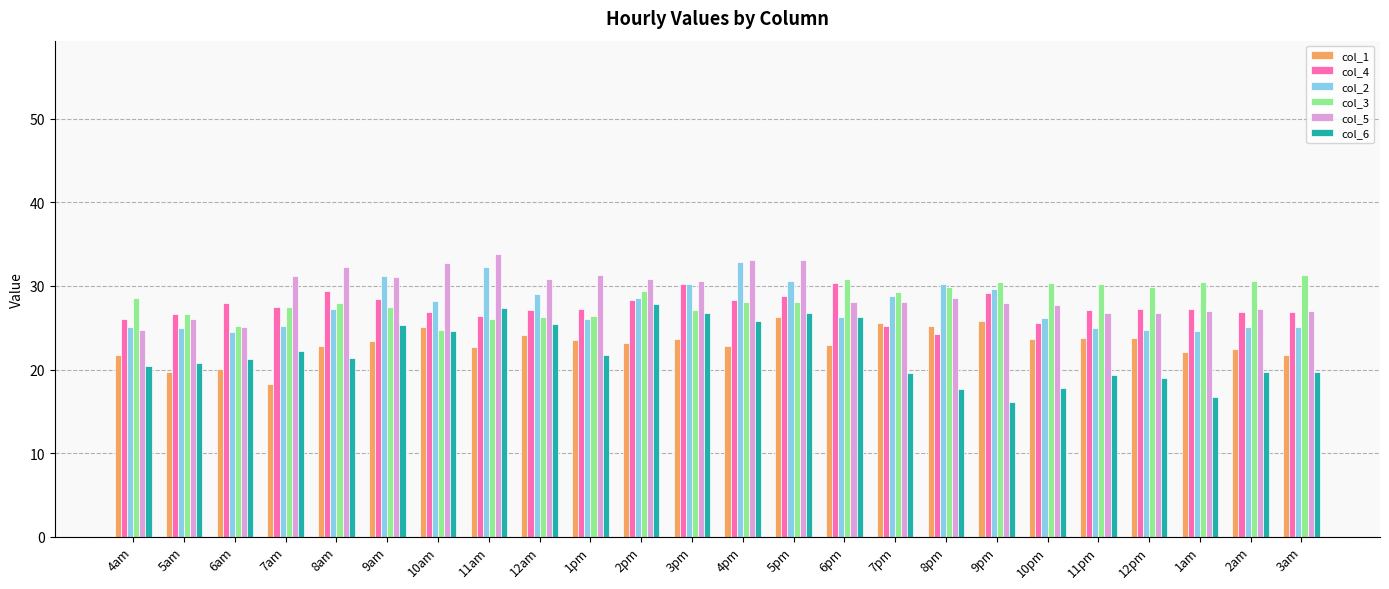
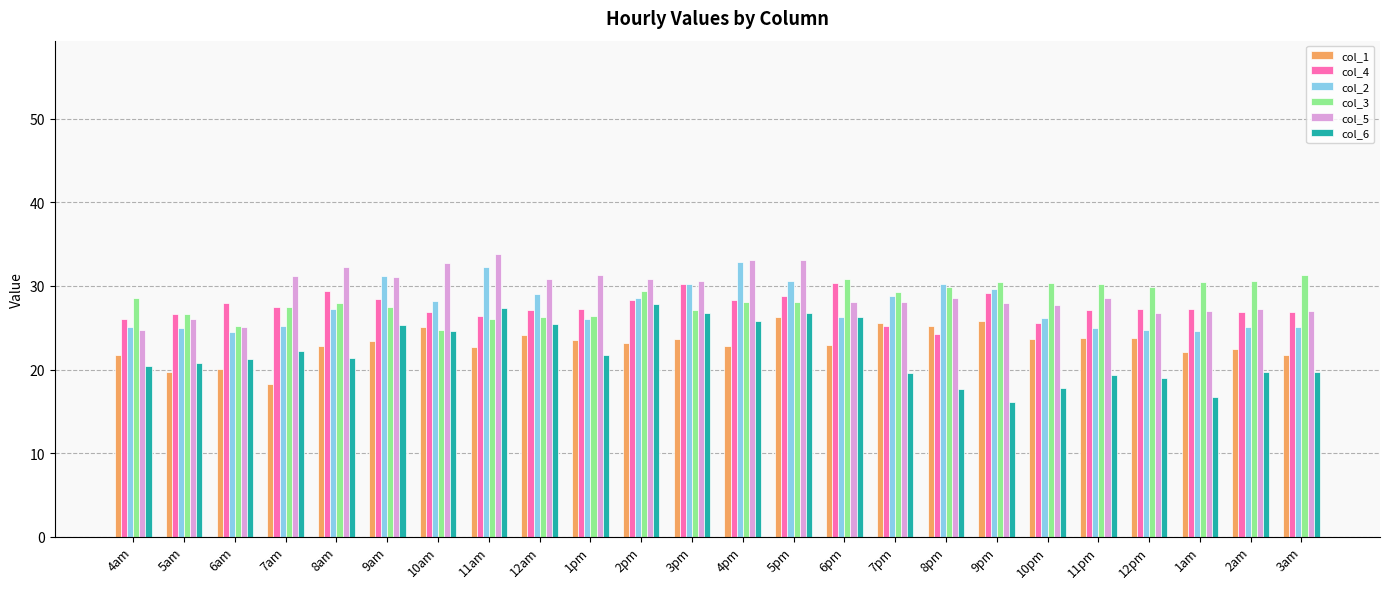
  {
    "col_1": {
      "4am": 22,
      "5am": 20,
      "6am": 20,
      "7am": 18,
      "8am": 23,
      "9am": 23,
      "10am": 25,
      "11am": 23,
      "12am": 24,
      "1pm": 24,
      "2pm": 23,
      "3pm": 24,
      "4pm": 23,
      "5pm": 26,
      "6pm": 23,
      "7pm": 26,
      "8pm": 25,
      "9pm": 26,
      "10pm": 24,
      "11pm": 24,
      "12pm": 24,
      "1am": 22,
      "2am": 22,
      "3am": 22
    },
    "col_4": {
      "4am": 26,
      "5am": 27,
      "6am": 28,
      "7am": 28,
      "8am": 29,
      "9am": 28,
      "10am": 27,
      "11am": 26,
      "12am": 27,
      "1pm": 27,
      "2pm": 28,
      "3pm": 30,
      "4pm": 28,
      "5pm": 29,
      "6pm": 30,
      "7pm": 25,
      "8pm": 24,
      "9pm": 29,
      "10pm": 26,
      "11pm": 27,
      "12pm": 27,
      "1am": 27,
      "2am": 27,
      "3am": 27
    },
    "col_2": {
      "4am": 25,
      "5am": 25,
      "6am": 24,
      "7am": 25,
      "8am": 27,
      "9am": 31,
      "10am": 28,
      "11am": 32,
      "12am": 29,
      "1pm": 26,
      "2pm": 29,
      "3pm": 30,
      "4pm": 33,
      "5pm": 31,
      "6pm": 26,
      "7pm": 29,
      "8pm": 30,
      "9pm": 30,
      "10pm": 26,
      "11pm": 25,
      "12pm": 25,
      "1am": 25,
      "2am": 25,
      "3am": 25
    },
    "col_3": {
      "4am": 29,
      "5am": 27,
      "6am": 25,
      "7am": 28,
      "8am": 28,
      "9am": 27,
      "10am": 25,
      "11am": 26,
      "12am": 26,
      "1pm": 26,
      "2pm": 29,
      "3pm": 27,
      "4pm": 28,
      "5pm": 28,
      "6pm": 31,
      "7pm": 29,
      "8pm": 30,
      "9pm": 31,
      "10pm": 30,
      "11pm": 30,
      "12pm": 30,
      "1am": 30,
      "2am": 31,
      "3am": 31
    },
    "col_5": {
      "4am": 25,
      "5am": 26,
      "6am": 25,
      "7am": 31,
      "8am": 32,
      "9am": 31,
      "10am": 33,
      "11am": 34,
      "12am": 31,
      "1pm": 31,
      "2pm": 31,
      "3pm": 31,
      "4pm": 33,
      "5pm": 33,
      "6pm": 28,
      "7pm": 28,
      "8pm": 29,
      "9pm": 28,
      "10pm": 28,
-     "11pm": 27,
+     "11pm": 29,
      "12pm": 27,
      "1am": 27,
      "2am": 27,
      "3am": 27
    },
    "col_6": {
      "4am": 20,
      "5am": 21,
      "6am": 21,
      "7am": 22,
      "8am": 21,
      "9am": 25,
      "10am": 25,
      "11am": 27,
      "12am": 25,
      "1pm": 22,
      "2pm": 28,
      "3pm": 27,
      "4pm": 26,
      "5pm": 27,
      "6pm": 26,
      "7pm": 20,
      "8pm": 18,
      "9pm": 16,
      "10pm": 18,
      "11pm": 19,
      "12pm": 19,
      "1am": 17,
      "2am": 20,
      "3am": 20
    }
  }
